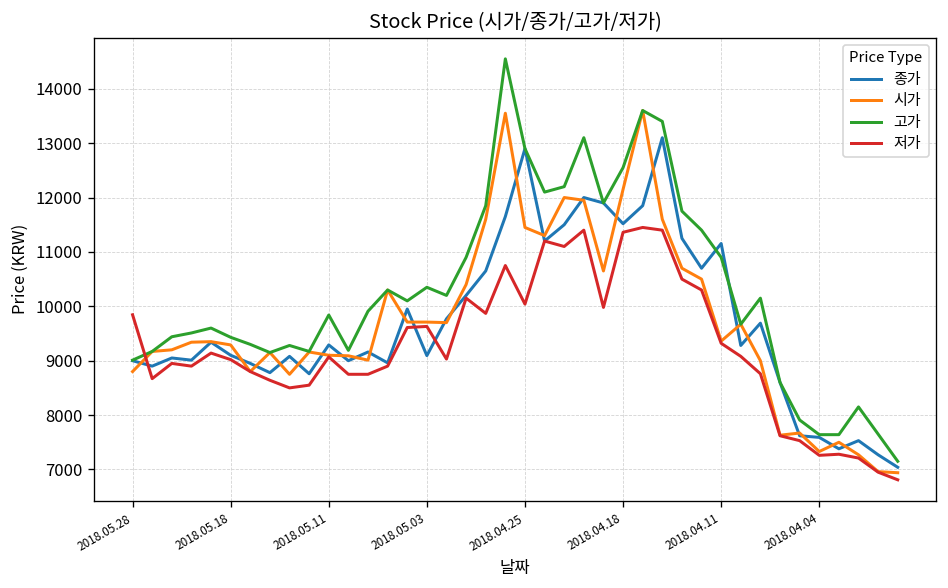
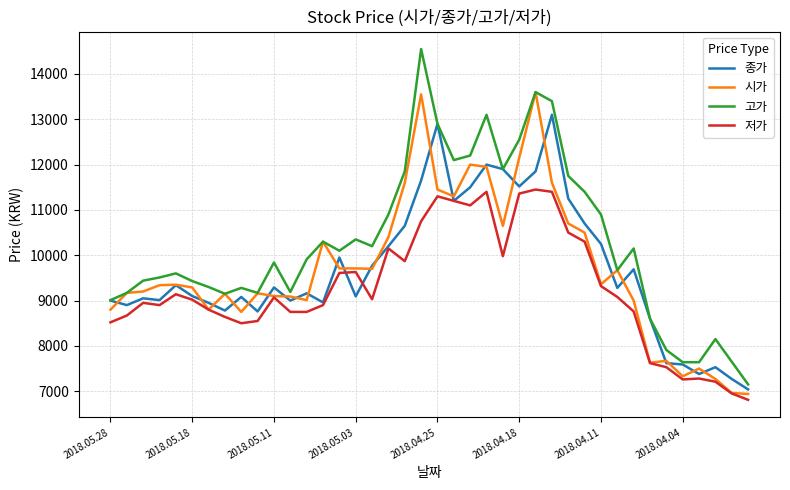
  {
    "종가": {
      "2018.05.18": 9100,
      "2018.05.11": 9300,
      "2018.05.03": 9100,
      "2018.04.18": 11500,
-     "2018.04.11": 11200
+     "2018.04.11": 10300
    },
    "시가": {
      "2018.05.28": 8800,
      "2018.05.18": 9300,
      "2018.05.03": 9700,
      "2018.04.25": 11500,
      "2018.04.18": 12200,
      "2018.04.04": 7300
    },
    "고가": {
      "2018.05.18": 9400,
      "2018.05.11": 9800,
      "2018.05.03": 10400,
      "2018.04.18": 12600,
      "2018.04.11": 10900
    },
    "저가": {
-     "2018.05.28": 9800,
+     "2018.05.28": 8500,
      "2018.05.18": 9000,
      "2018.05.03": 9600,
-     "2018.04.25": 10000,
+     "2018.04.25": 11300,
      "2018.04.18": 11400,
      "2018.04.04": 7300
    }
  }
